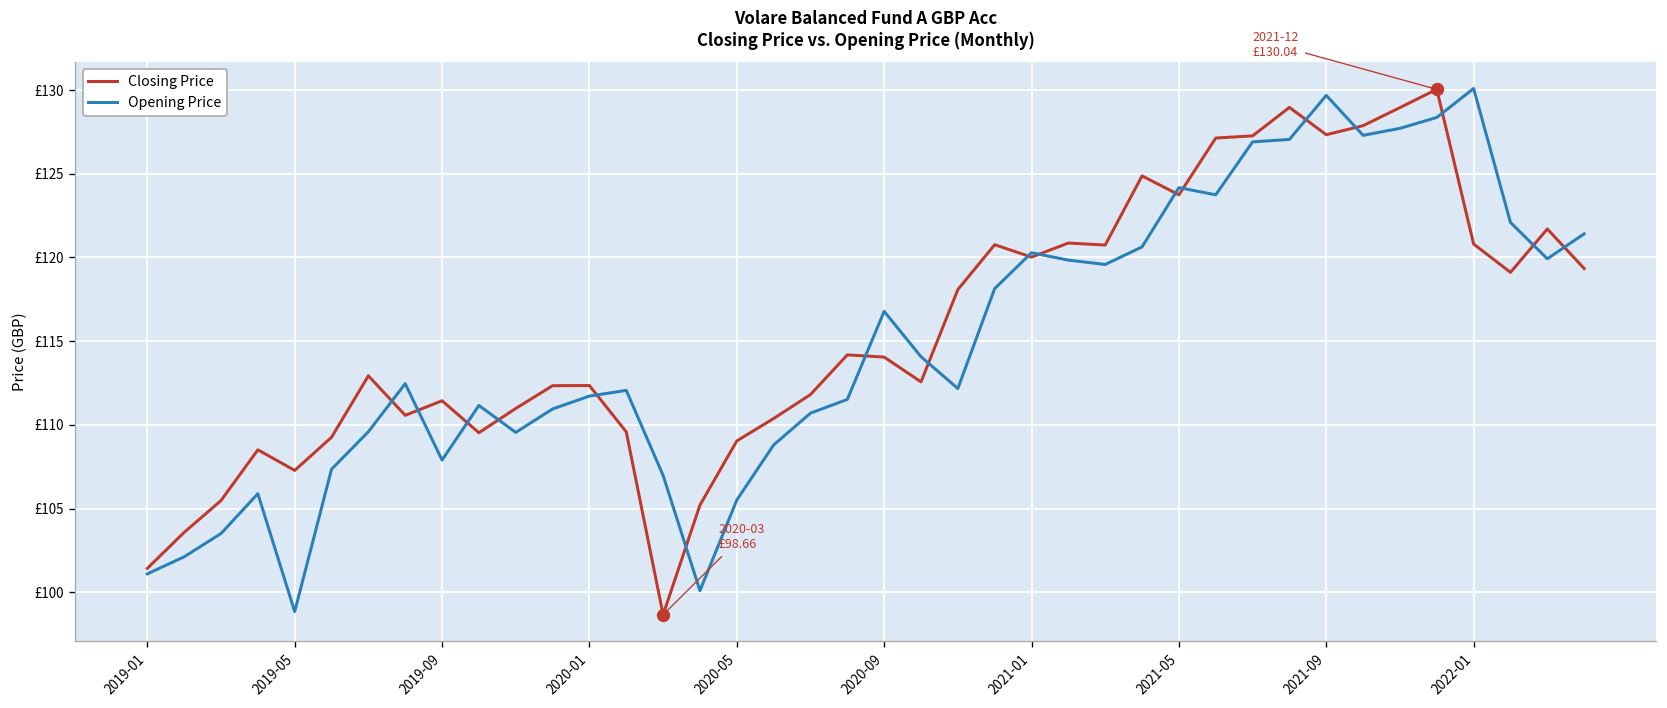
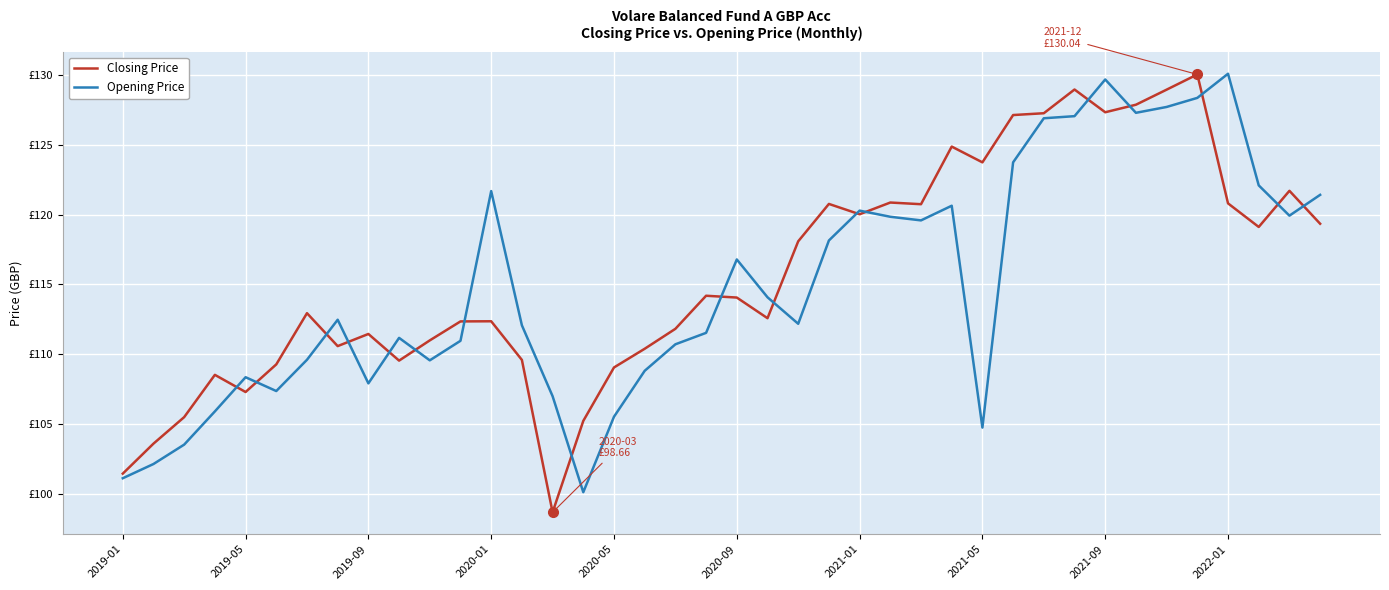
  {
    "Opening Price": {
      "2019-01": "£101.1",
-     "2019-05": "£98.9",
+     "2019-05": "£108.3",
      "2019-09": "£107.9",
-     "2020-01": "£111.7",
+     "2020-01": "£121.7",
      "2020-05": "£105.5",
      "2020-09": "£116.8",
      "2021-01": "£120.3",
-     "2021-05": "£124.2",
+     "2021-05": "£104.7",
      "2021-09": "£129.7",
      "2022-01": "£130.1"
    }
  }
